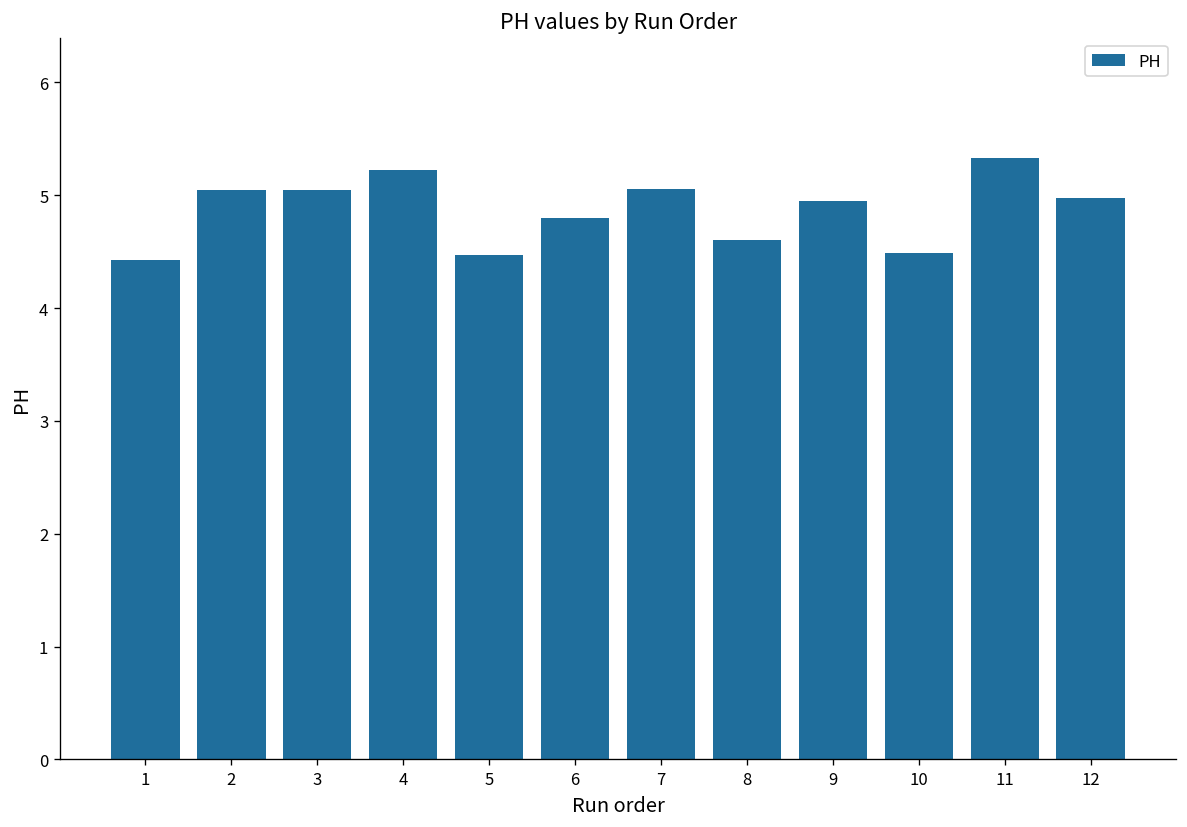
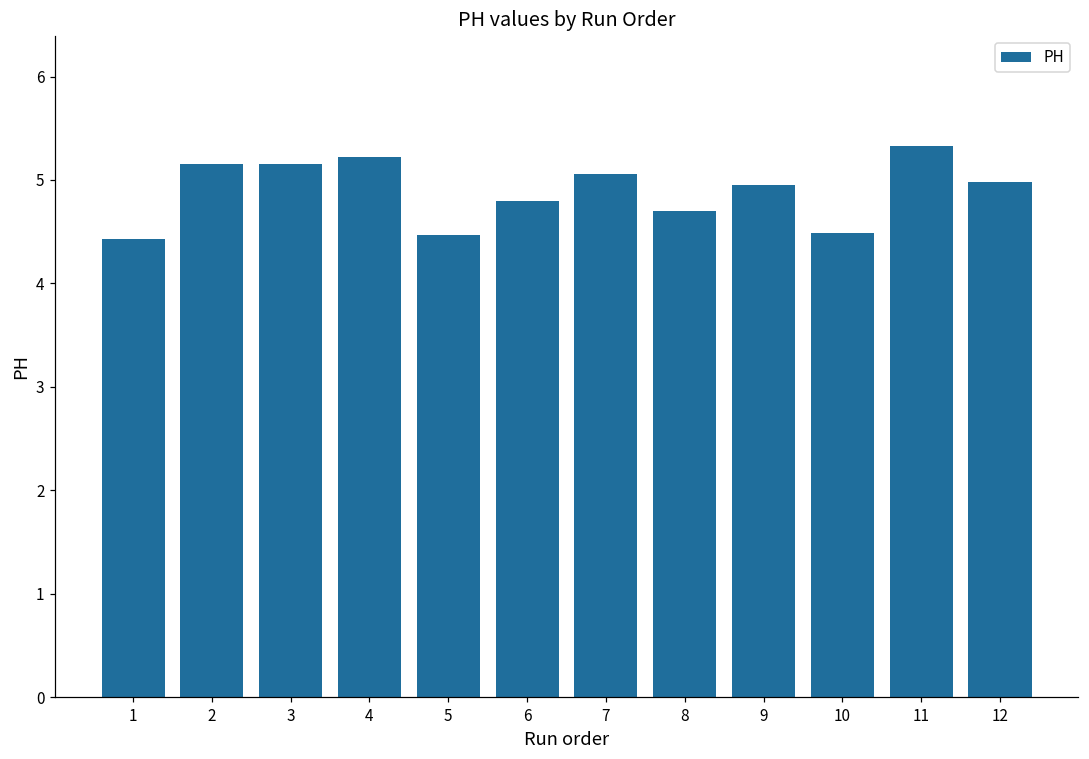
  {
    "1": 4.4,
-   "2": 5.1,
-   "3": 5.1,
+   "2": 5.2,
+   "3": 5.2,
    "4": 5.2,
    "5": 4.5,
    "6": 4.8,
    "7": 5.1,
-   "8": 4.6,
+   "8": 4.7,
    "9": 5.0,
    "10": 4.5,
    "11": 5.3,
    "12": 5.0
  }
